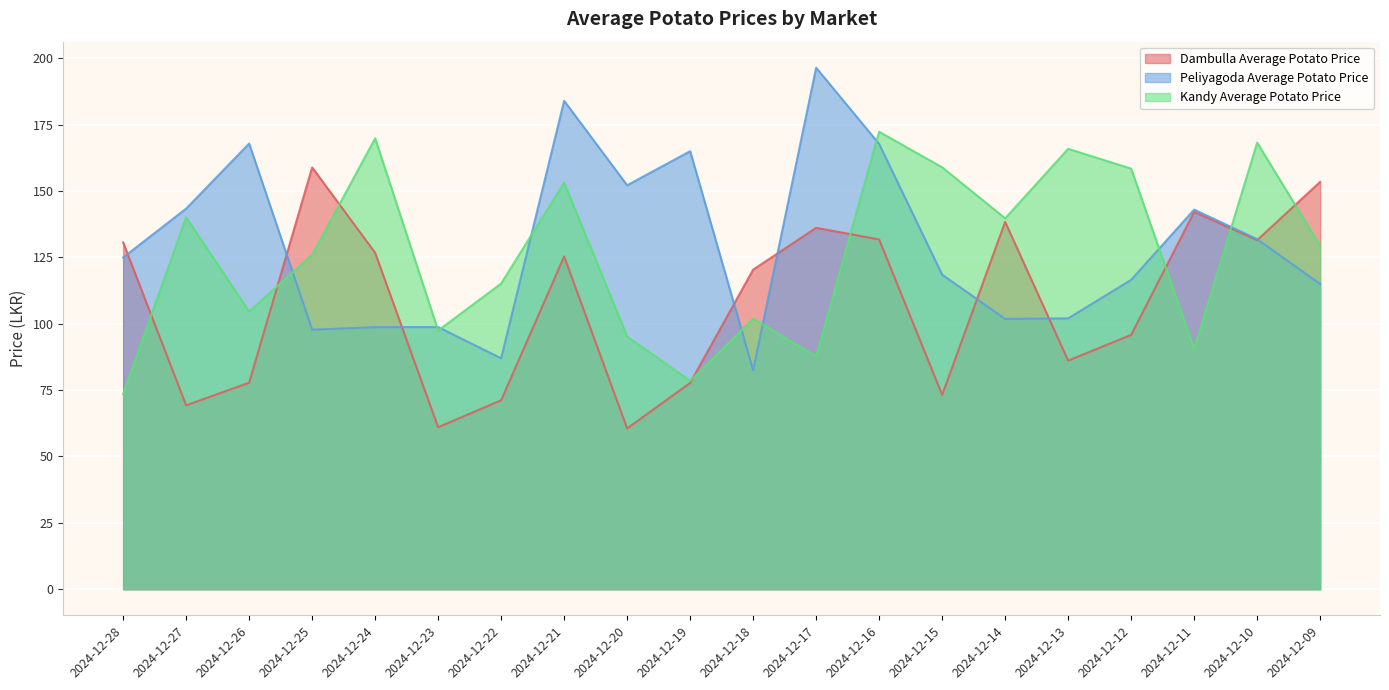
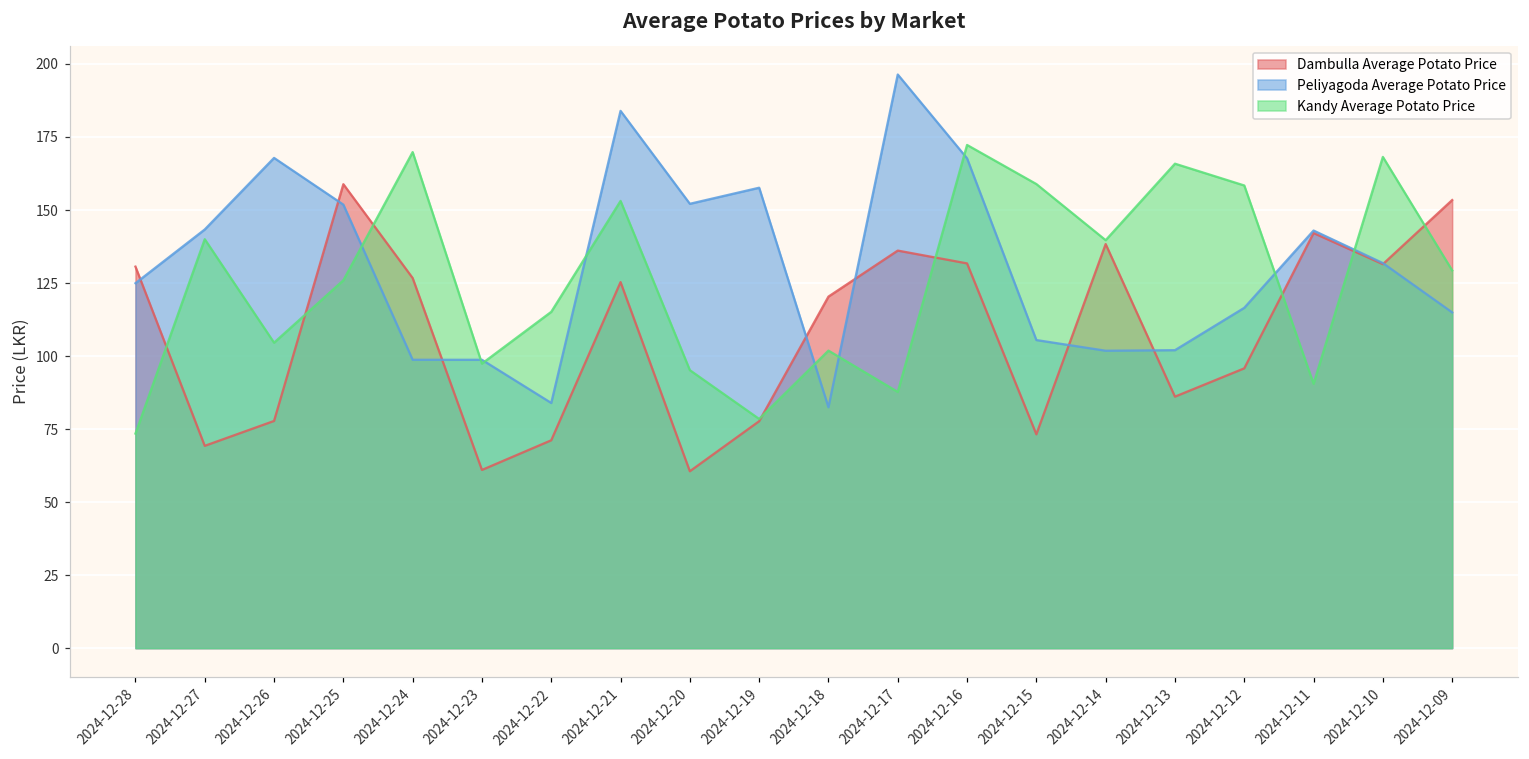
  {
    "Dambulla Average Potato Price": {
      "2024-12-28": 131,
      "2024-12-27": 69,
      "2024-12-26": 78,
      "2024-12-25": 159,
      "2024-12-24": 127,
      "2024-12-23": 61,
      "2024-12-22": 71,
      "2024-12-21": 125,
      "2024-12-20": 61,
      "2024-12-18": 120,
      "2024-12-17": 136,
      "2024-12-16": 132,
      "2024-12-15": 73,
      "2024-12-14": 138,
      "2024-12-13": 86,
      "2024-12-12": 96,
      "2024-12-09": 153
    },
    "Peliyagoda Average Potato Price": {
      "2024-12-28": 125,
      "2024-12-27": 143,
      "2024-12-26": 168,
-     "2024-12-25": 98,
+     "2024-12-25": 152,
      "2024-12-24": 99,
      "2024-12-23": 99,
-     "2024-12-22": 87,
+     "2024-12-22": 84,
      "2024-12-21": 184,
      "2024-12-20": 152,
-     "2024-12-19": 165,
+     "2024-12-19": 158,
      "2024-12-18": 82,
      "2024-12-17": 196,
      "2024-12-16": 168,
-     "2024-12-15": 118,
+     "2024-12-15": 105,
      "2024-12-14": 102,
      "2024-12-13": 102,
      "2024-12-12": 117,
      "2024-12-09": 115
    },
    "Kandy Average Potato Price": {
      "2024-12-28": 73,
      "2024-12-27": 140,
      "2024-12-26": 105,
      "2024-12-25": 126,
      "2024-12-24": 170,
      "2024-12-23": 97,
      "2024-12-22": 115,
      "2024-12-21": 153,
      "2024-12-20": 95,
      "2024-12-18": 102,
      "2024-12-17": 88,
      "2024-12-16": 172,
      "2024-12-15": 159,
      "2024-12-14": 140,
      "2024-12-13": 166,
      "2024-12-12": 158,
      "2024-12-11": 91,
      "2024-12-10": 168,
      "2024-12-09": 129
    }
  }
